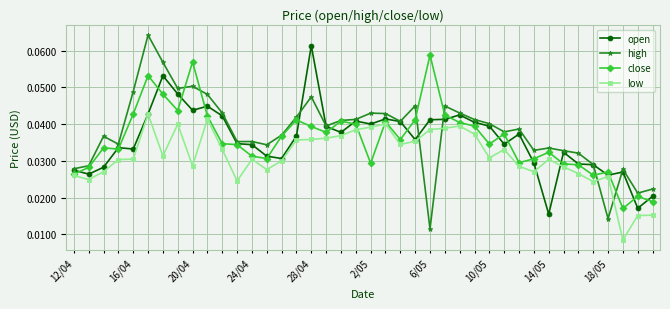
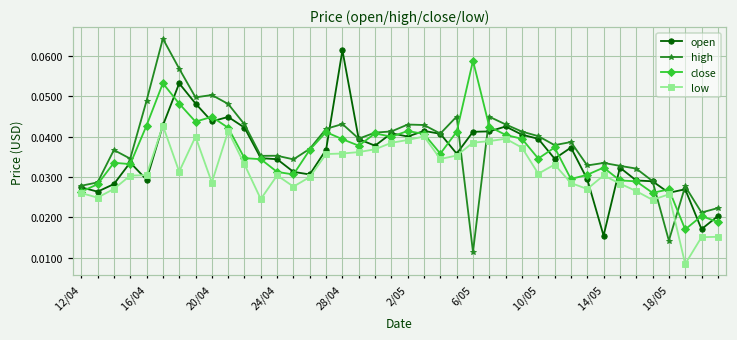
  {
    "open": {
-     "16/04": 0.033,
+     "16/04": 0.029,
      "20/04": 0.044,
      "24/04": 0.034,
      "28/04": 0.061,
      "2/05": 0.040,
      "6/05": 0.041,
      "14/05": 0.015
    },
    "high": {
      "16/04": 0.049,
      "20/04": 0.050,
      "24/04": 0.035,
-     "28/04": 0.047,
+     "28/04": 0.043,
      "2/05": 0.043,
      "6/05": 0.011,
      "14/05": 0.034,
      "18/05": 0.014
    },
    "close": {
      "16/04": 0.043,
-     "20/04": 0.057,
+     "20/04": 0.045,
      "24/04": 0.031,
      "28/04": 0.039,
-     "2/05": 0.029,
+     "2/05": 0.041,
      "6/05": 0.059,
      "10/05": 0.035,
      "14/05": 0.032,
      "18/05": 0.027
    },
    "low": {
      "16/04": 0.030,
      "20/04": 0.029,
      "24/04": 0.030,
      "28/04": 0.036,
      "2/05": 0.039,
      "6/05": 0.039,
      "10/05": 0.031,
      "14/05": 0.030
    }
  }
